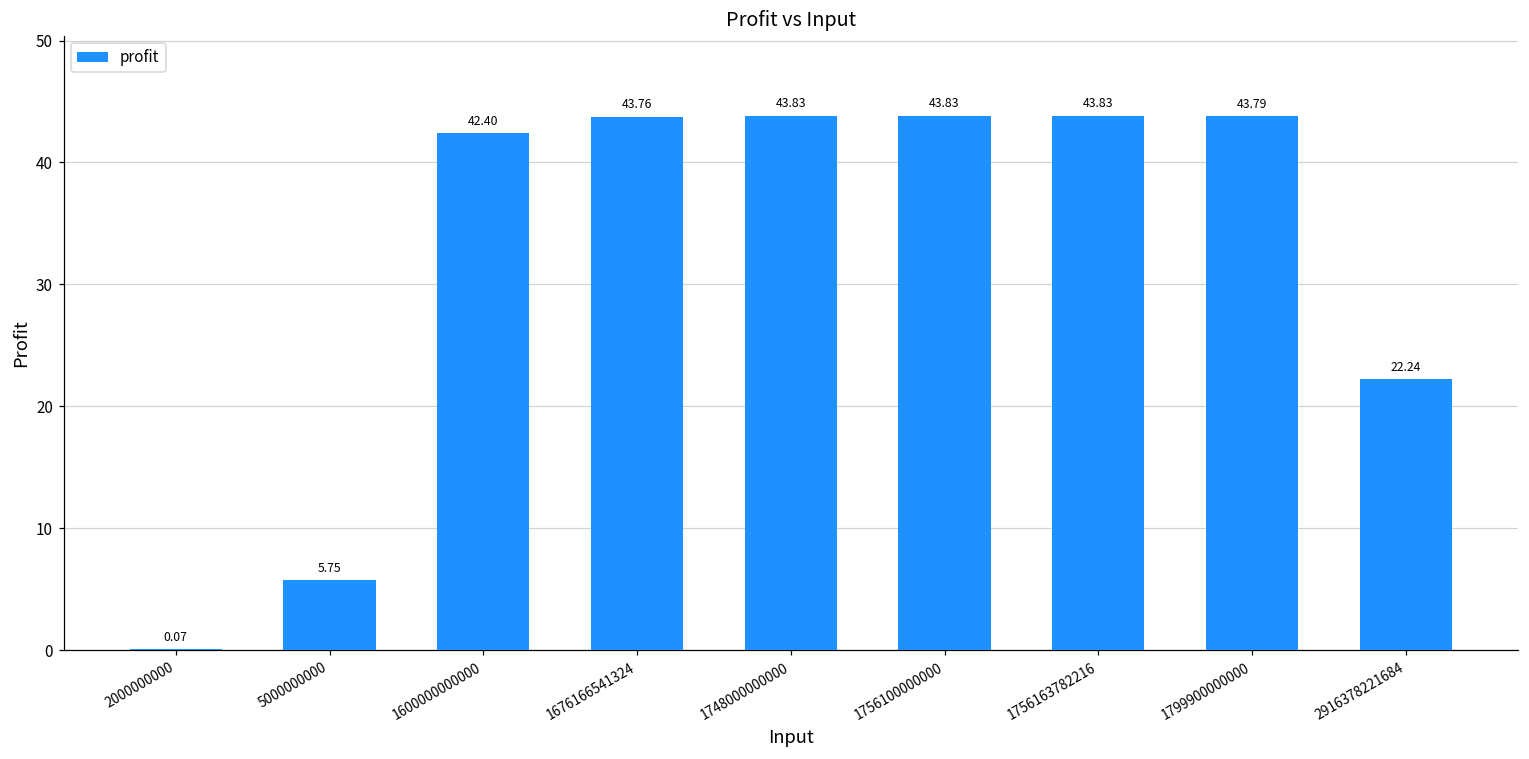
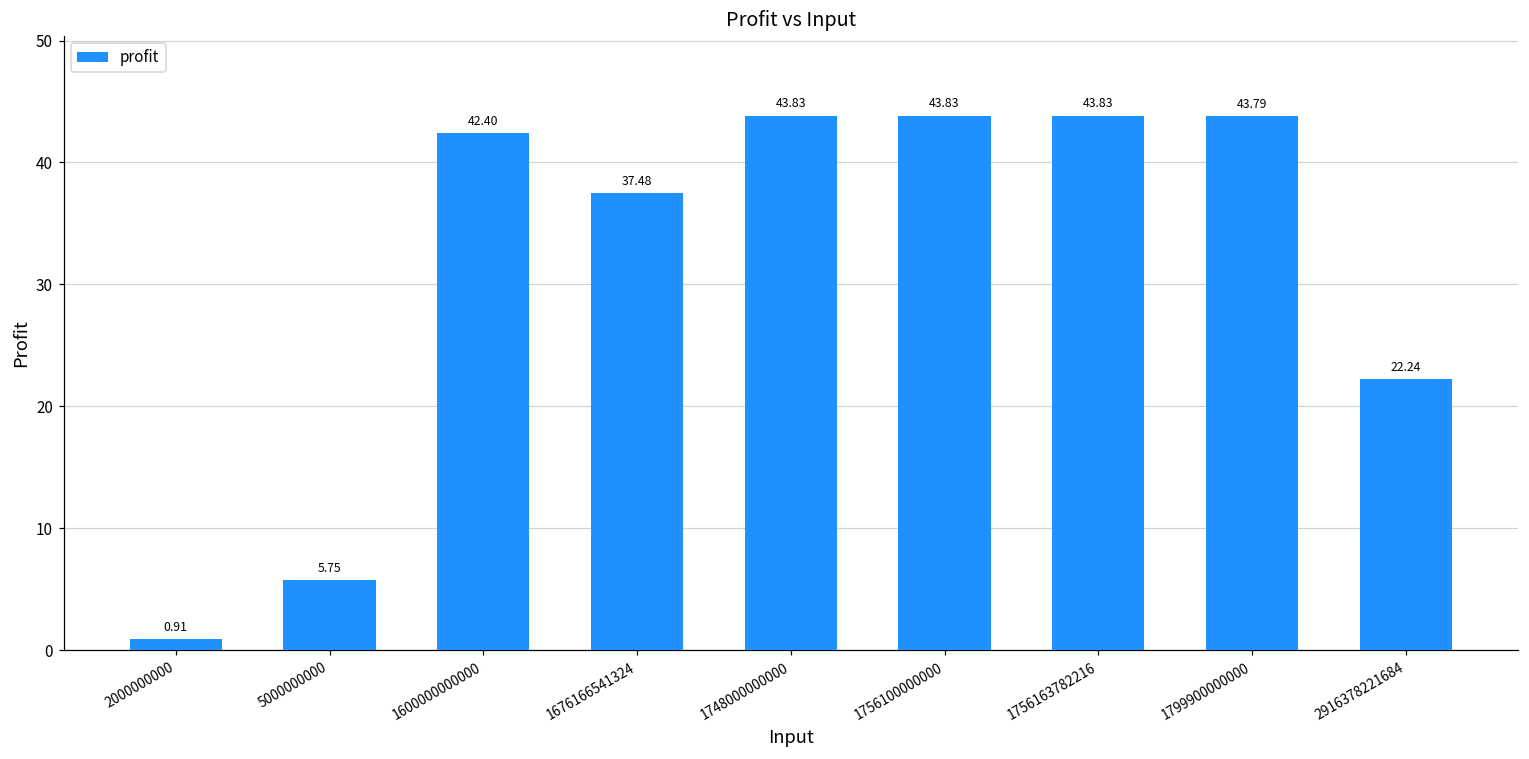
  {
-   "2000000000": 0.07,
+   "2000000000": 0.91,
    "5000000000": 5.75,
    "1600000000000": 42.40,
-   "1676166541324": 43.76,
+   "1676166541324": 37.48,
    "1748000000000": 43.83,
    "1756100000000": 43.83,
    "1756163782216": 43.83,
    "1799900000000": 43.79,
    "2916378221684": 22.24
  }
